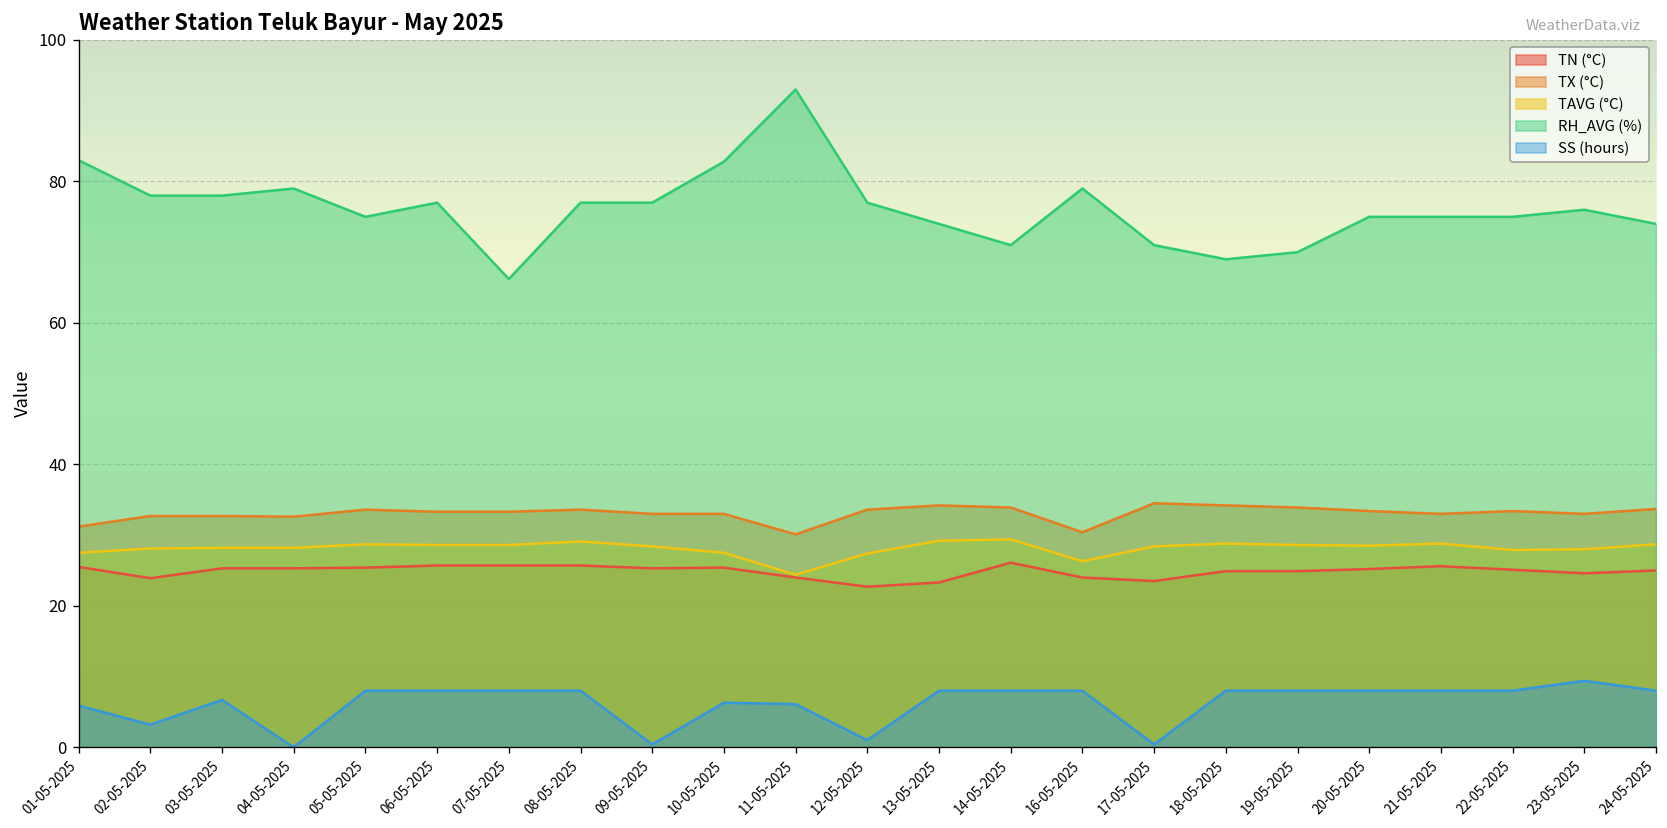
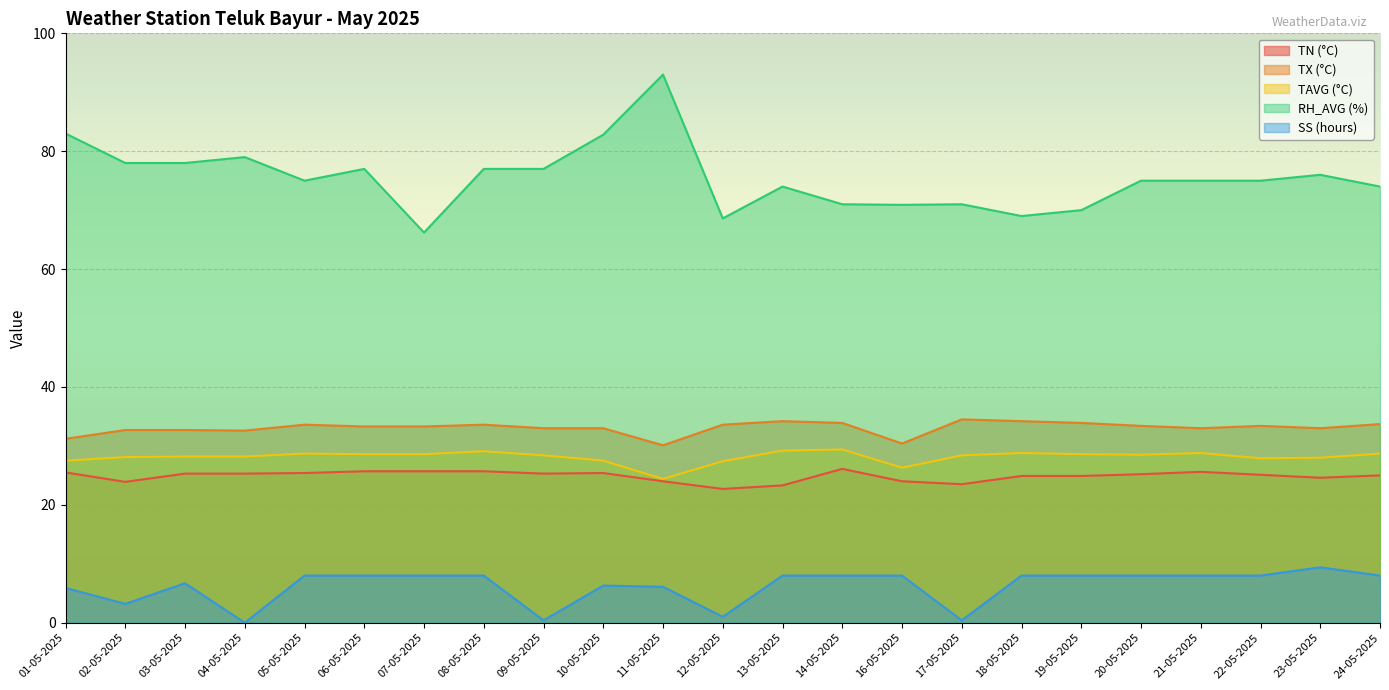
  {
    "RH_AVG (%)": {
      "01-05-2025": 83,
      "02-05-2025": 78,
      "03-05-2025": 78,
      "04-05-2025": 79,
      "05-05-2025": 75,
      "06-05-2025": 77,
      "07-05-2025": 66,
      "08-05-2025": 77,
      "09-05-2025": 77,
      "10-05-2025": 83,
      "11-05-2025": 93,
-     "12-05-2025": 77,
+     "12-05-2025": 69,
      "13-05-2025": 74,
      "14-05-2025": 71,
-     "16-05-2025": 79,
+     "16-05-2025": 71,
      "17-05-2025": 71,
      "18-05-2025": 69,
      "19-05-2025": 70,
      "20-05-2025": 75,
      "21-05-2025": 75,
      "22-05-2025": 75,
      "23-05-2025": 76,
      "24-05-2025": 74
    },
    "SS (hours)": {
      "01-05-2025": 6,
      "02-05-2025": 3,
      "03-05-2025": 7,
      "04-05-2025": 0,
      "05-05-2025": 8,
      "06-05-2025": 8,
      "07-05-2025": 8,
      "08-05-2025": 8,
      "09-05-2025": 0,
      "10-05-2025": 6,
      "11-05-2025": 6,
      "12-05-2025": 1,
      "13-05-2025": 8,
      "14-05-2025": 8,
      "16-05-2025": 8,
      "17-05-2025": 0,
      "18-05-2025": 8,
      "19-05-2025": 8,
      "20-05-2025": 8,
      "21-05-2025": 8,
      "22-05-2025": 8,
      "23-05-2025": 9,
      "24-05-2025": 8
    }
  }
